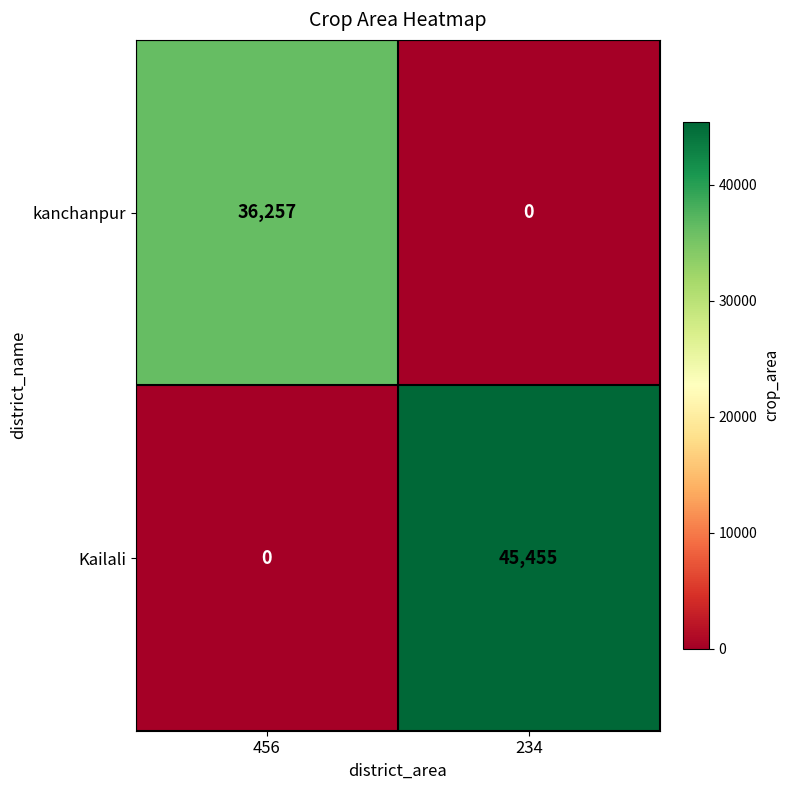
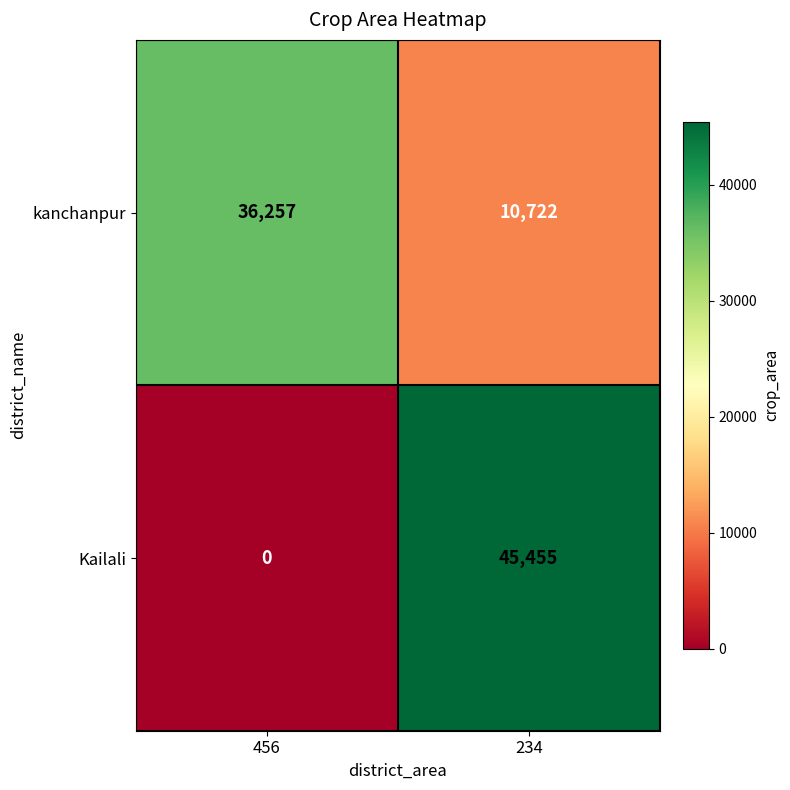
  {
    "kanchanpur": {
      "456": "36,257",
-     "234": "0"
+     "234": "10,722"
    },
    "Kailali": {
      "456": "0",
      "234": "45,455"
    }
  }
